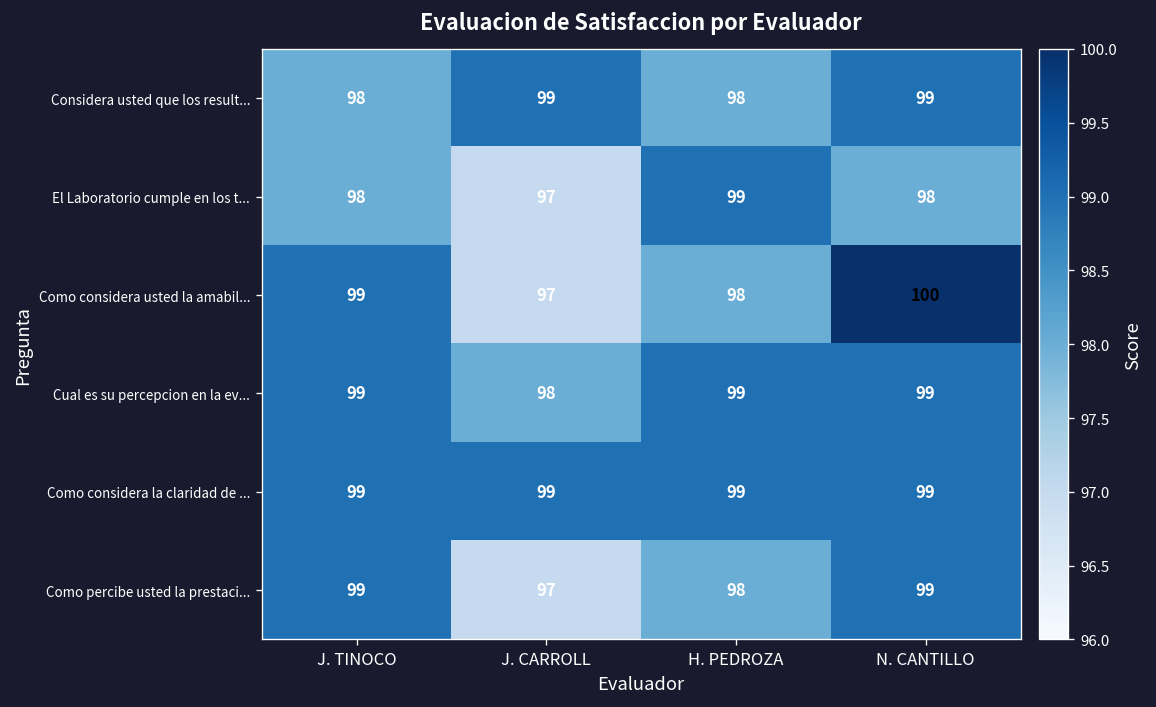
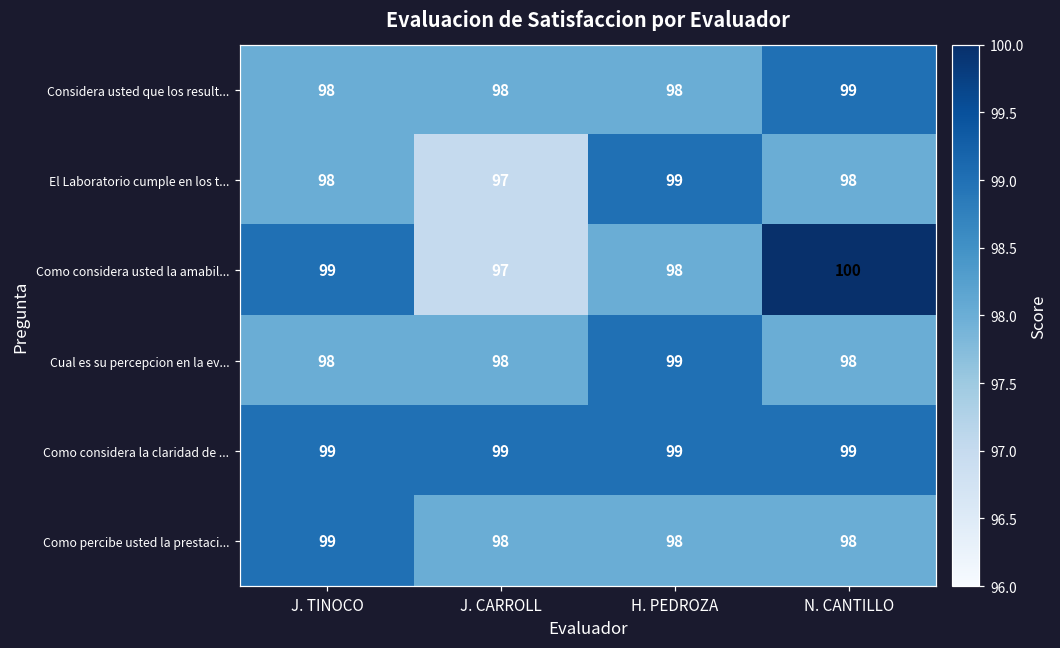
  {
    "Considera usted que los result...": {
      "J. TINOCO": 98,
-     "J. CARROLL": 99,
+     "J. CARROLL": 98,
      "H. PEDROZA": 98,
      "N. CANTILLO": 99
    },
    "El Laboratorio cumple en los t...": {
      "J. TINOCO": 98,
      "J. CARROLL": 97,
      "H. PEDROZA": 99,
      "N. CANTILLO": 98
    },
    "Como considera usted la amabil...": {
      "J. TINOCO": 99,
      "J. CARROLL": 97,
      "H. PEDROZA": 98,
      "N. CANTILLO": 100
    },
    "Cual es su percepcion en la ev...": {
-     "J. TINOCO": 99,
+     "J. TINOCO": 98,
      "J. CARROLL": 98,
      "H. PEDROZA": 99,
-     "N. CANTILLO": 99
+     "N. CANTILLO": 98
    },
    "Como considera la claridad de ...": {
      "J. TINOCO": 99,
      "J. CARROLL": 99,
      "H. PEDROZA": 99,
      "N. CANTILLO": 99
    },
    "Como percibe usted la prestaci...": {
      "J. TINOCO": 99,
-     "J. CARROLL": 97,
+     "J. CARROLL": 98,
      "H. PEDROZA": 98,
-     "N. CANTILLO": 99
+     "N. CANTILLO": 98
    }
  }
